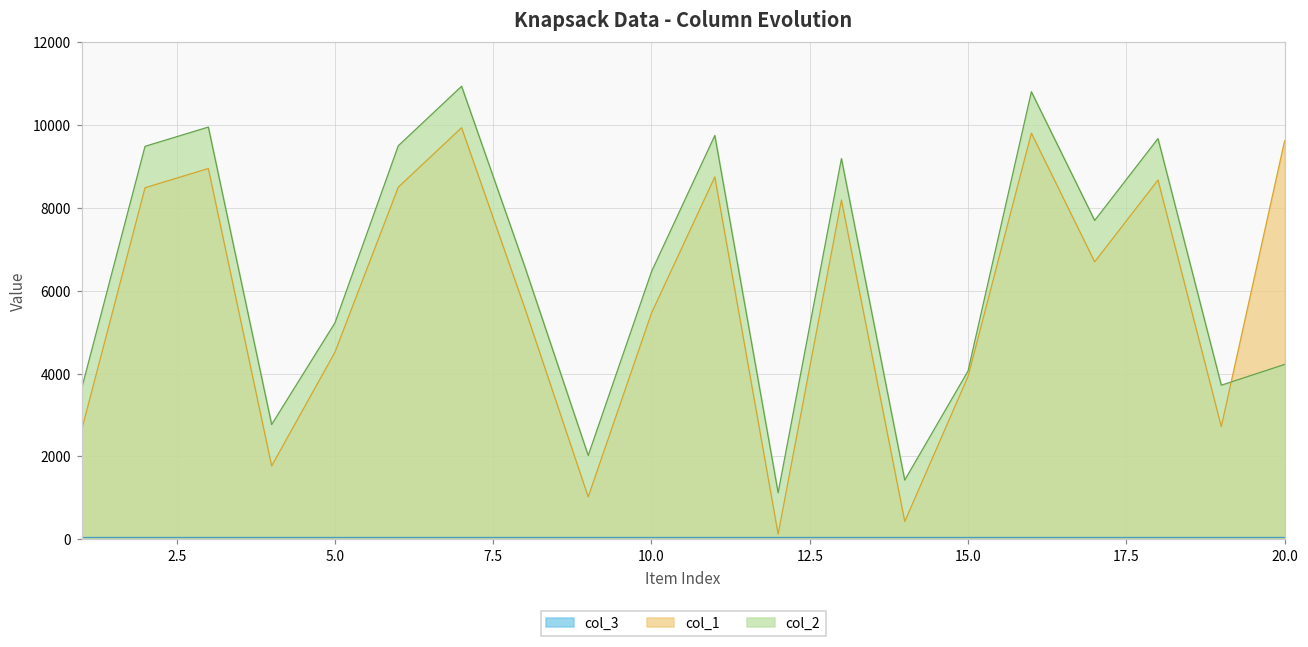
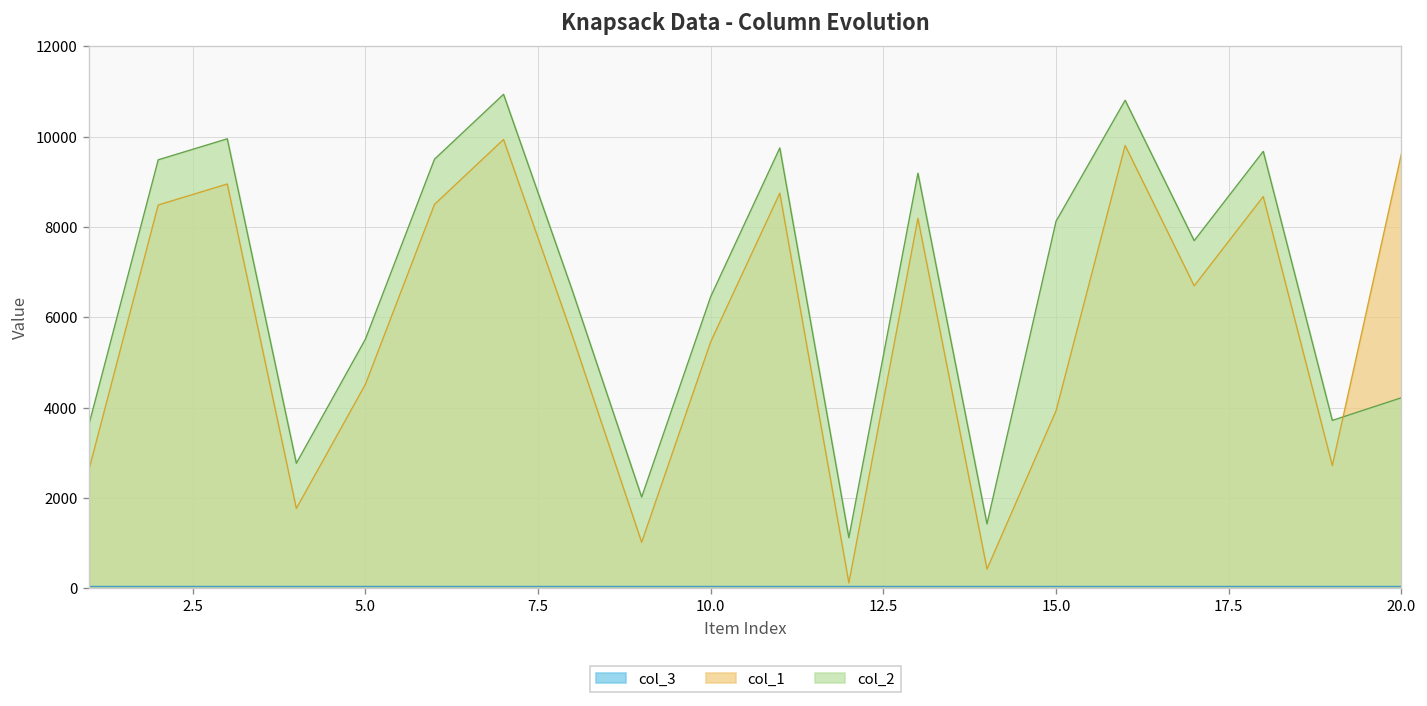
  {
    "col_1": {
      "5.0": 4500,
      "10.0": 5500,
      "15.0": 3900,
      "20.0": 9600
    },
    "col_2": {
-     "5.0": 5200,
+     "5.0": 5500,
      "10.0": 6500,
-     "15.0": 4100,
+     "15.0": 8100,
      "20.0": 4200
    },
    "col_3": {
      "5.0": 100,
      "10.0": 100,
      "15.0": 100,
      "20.0": 100
    }
  }
